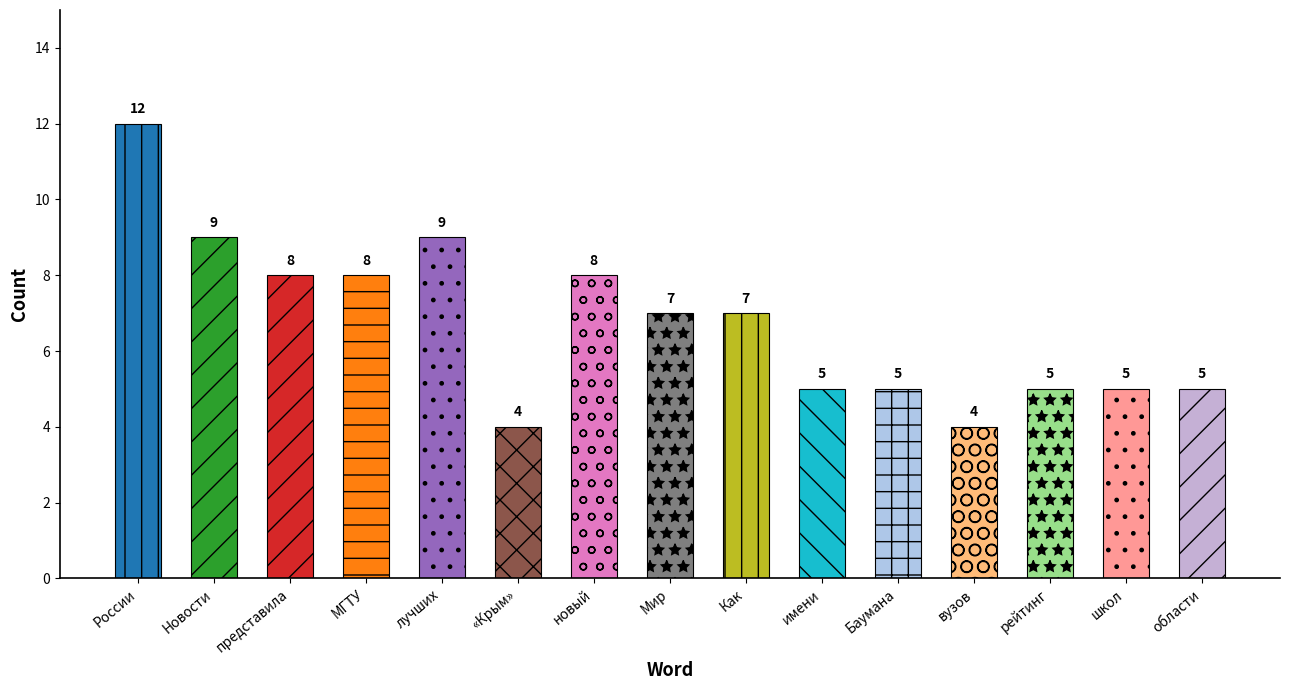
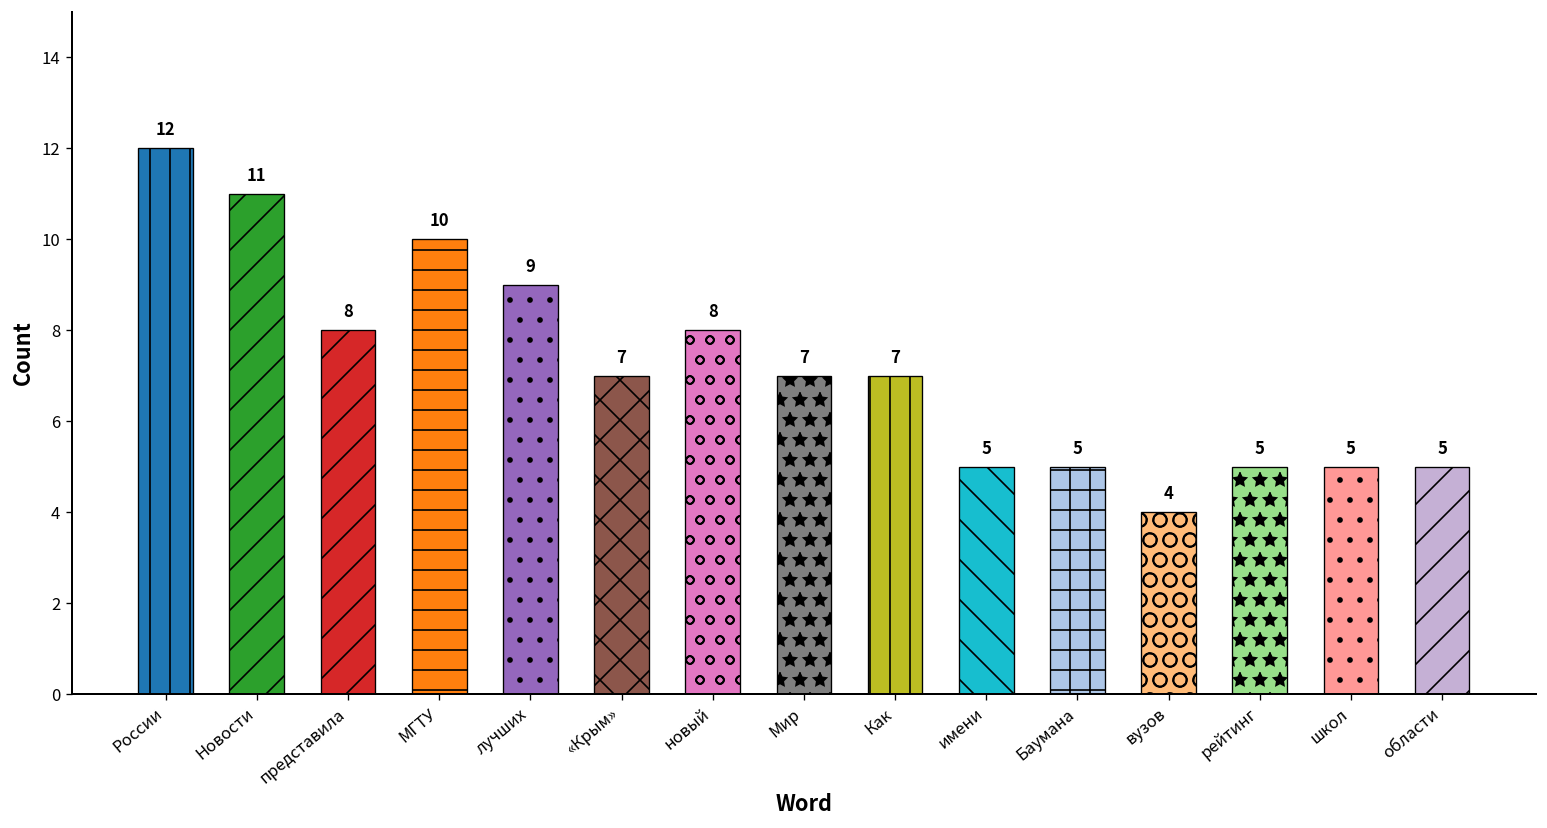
  {
    "России": 12,
-   "Новости": 9,
+   "Новости": 11,
    "представила": 8,
-   "МГТУ": 8,
+   "МГТУ": 10,
    "лучших": 9,
-   "«Крым»": 4,
+   "«Крым»": 7,
    "новый": 8,
    "Мир": 7,
    "Как": 7,
    "имени": 5,
    "Баумана": 5,
    "вузов": 4,
    "рейтинг": 5,
    "школ": 5,
    "области": 5
  }
